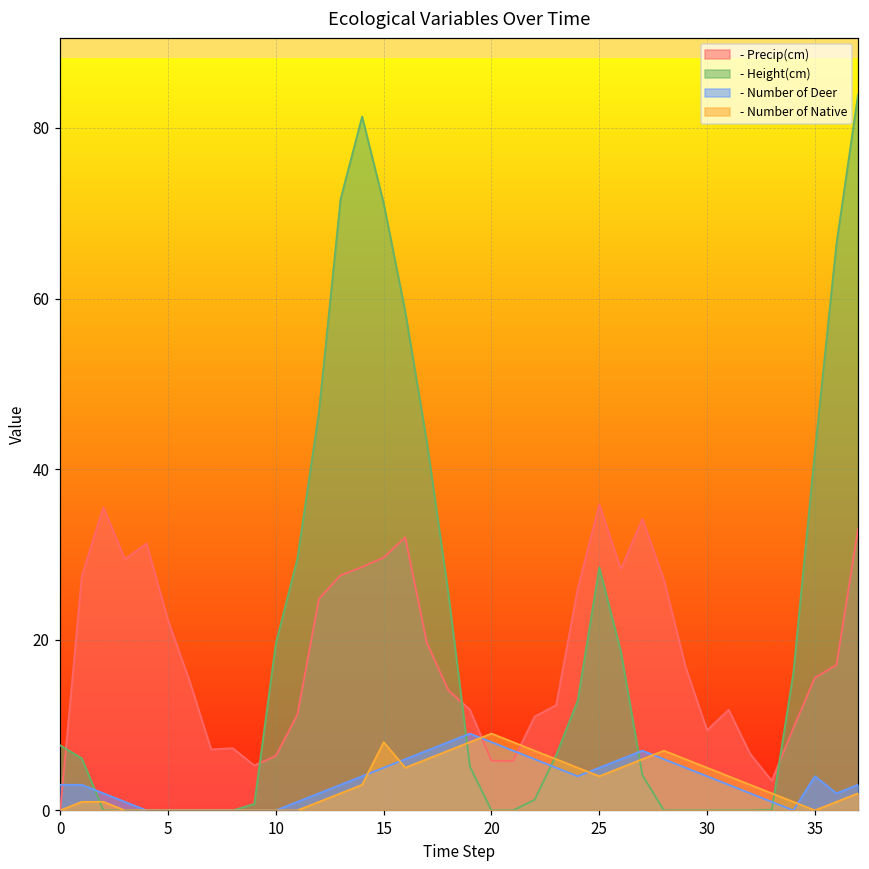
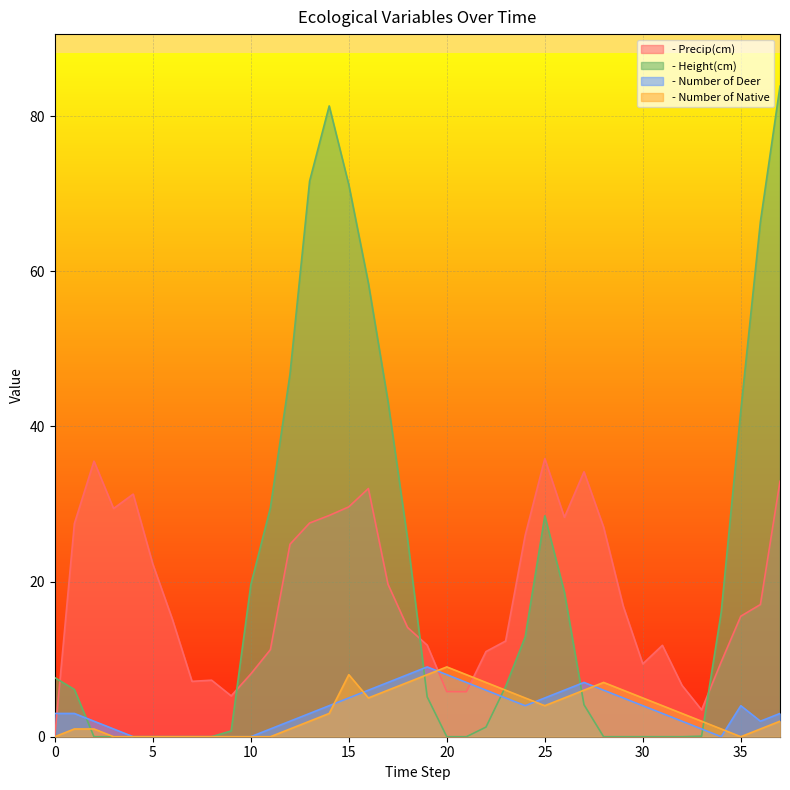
  {
    "- Precip(cm)": {
      "5": 22,
-     "10": 6,
+     "10": 8,
      "15": 30,
      "20": 6,
      "25": 36,
      "30": 9,
      "35": 16
    },
    "- Height(cm)": {
      "0": 8,
      "10": 20,
      "15": 71,
      "20": 0,
      "25": 28,
      "30": 0,
      "35": 42
    },
    "- Number of Deer": {
      "0": 3,
      "15": 5,
      "20": 8,
      "25": 5,
      "30": 4,
      "35": 4
    },
    "- Number of Native": {
      "15": 8,
      "20": 9,
      "25": 4,
      "30": 5,
      "35": 0
    }
  }
